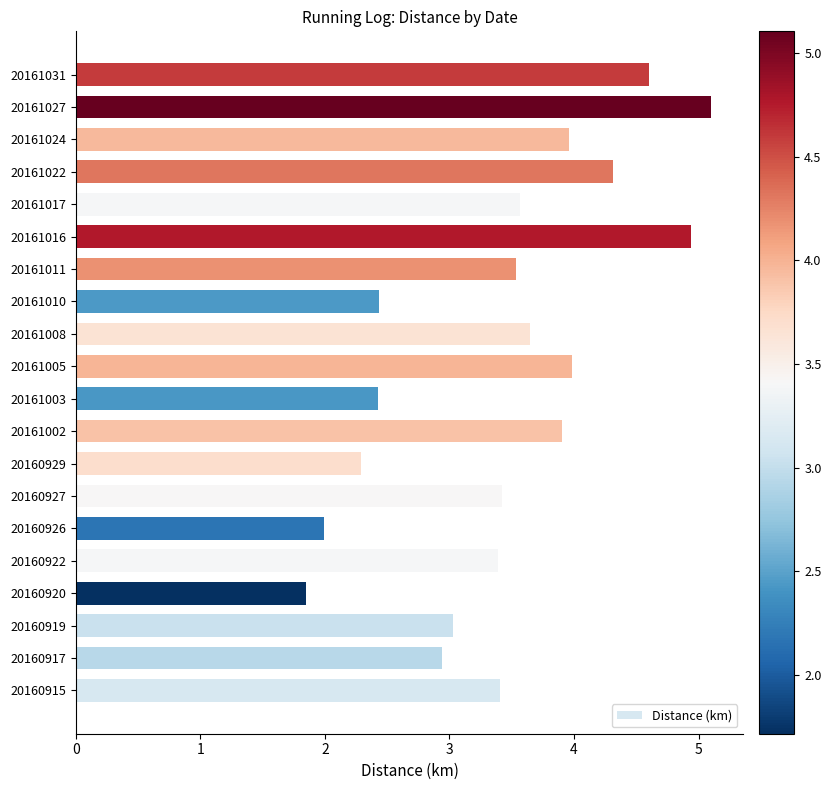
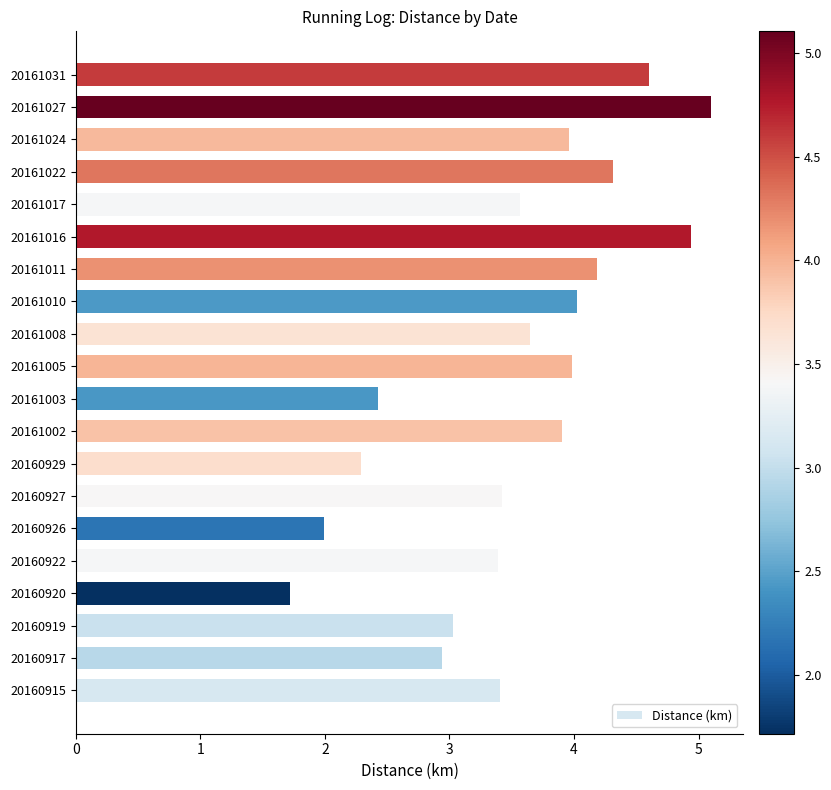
  {
    "20161031": 4.60,
    "20161027": 5.10,
    "20161024": 3.96,
    "20161022": 4.31,
    "20161017": 3.57,
    "20161016": 4.94,
-   "20161011": 3.54,
-   "20161010": 2.44,
+   "20161011": 4.18,
+   "20161010": 4.03,
    "20161008": 3.65,
    "20161005": 3.99,
    "20161003": 2.42,
    "20161002": 3.91,
    "20160929": 2.29,
    "20160927": 3.42,
    "20160926": 1.99,
    "20160922": 3.39,
-   "20160920": 1.85,
+   "20160920": 1.72,
    "20160919": 3.03,
    "20160917": 2.94,
    "20160915": 3.41
  }
